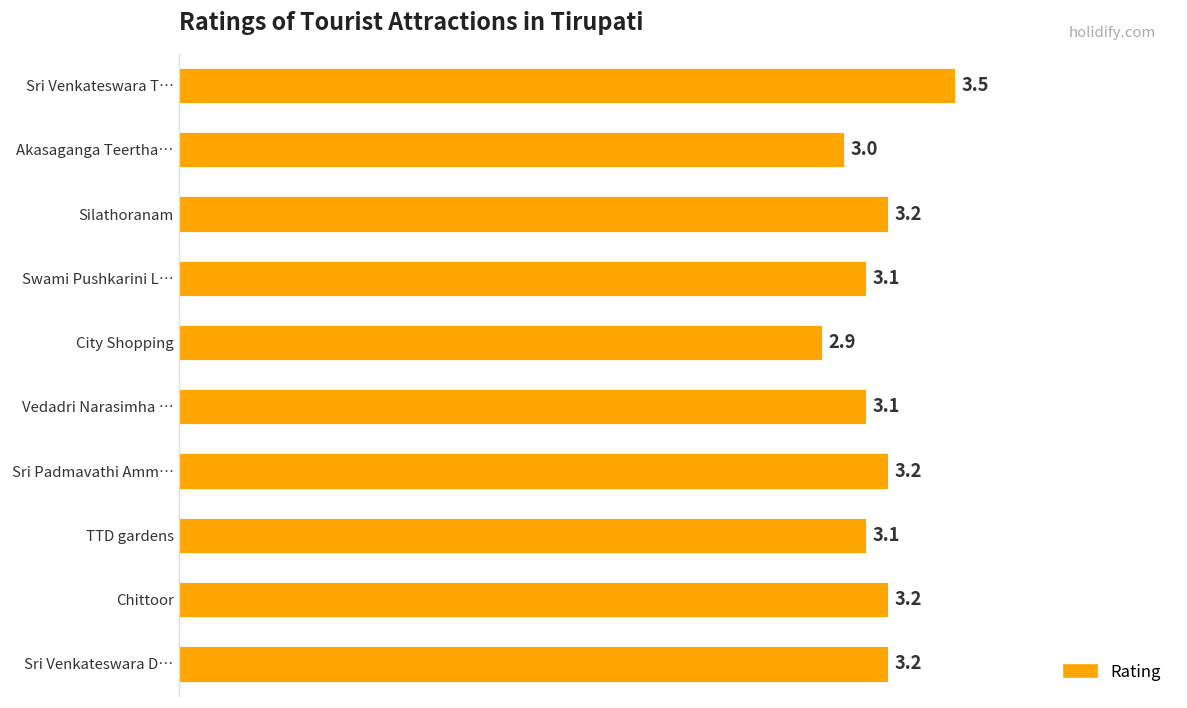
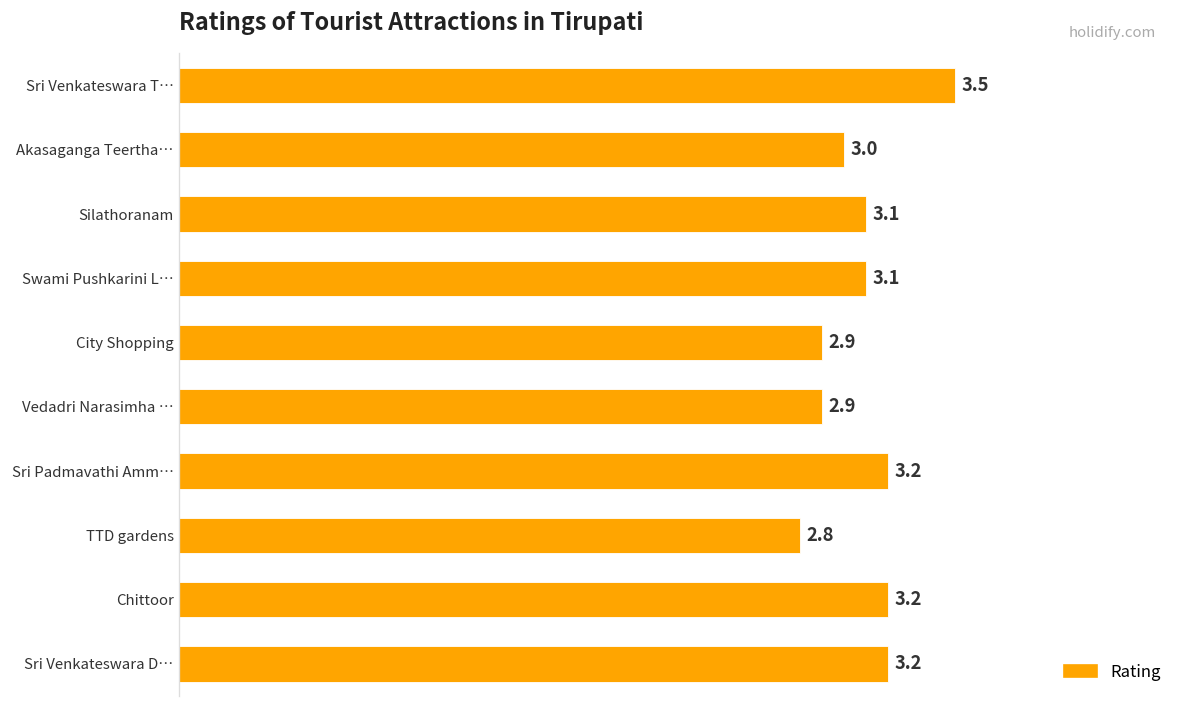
  {
    "Sri Venkateswara T…": 3.5,
    "Akasaganga Teertha…": 3.0,
-   "Silathoranam": 3.2,
+   "Silathoranam": 3.1,
    "Swami Pushkarini L…": 3.1,
    "City Shopping": 2.9,
-   "Vedadri Narasimha …": 3.1,
+   "Vedadri Narasimha …": 2.9,
    "Sri Padmavathi Amm…": 3.2,
-   "TTD gardens": 3.1,
+   "TTD gardens": 2.8,
    "Chittoor": 3.2,
    "Sri Venkateswara D…": 3.2
  }
